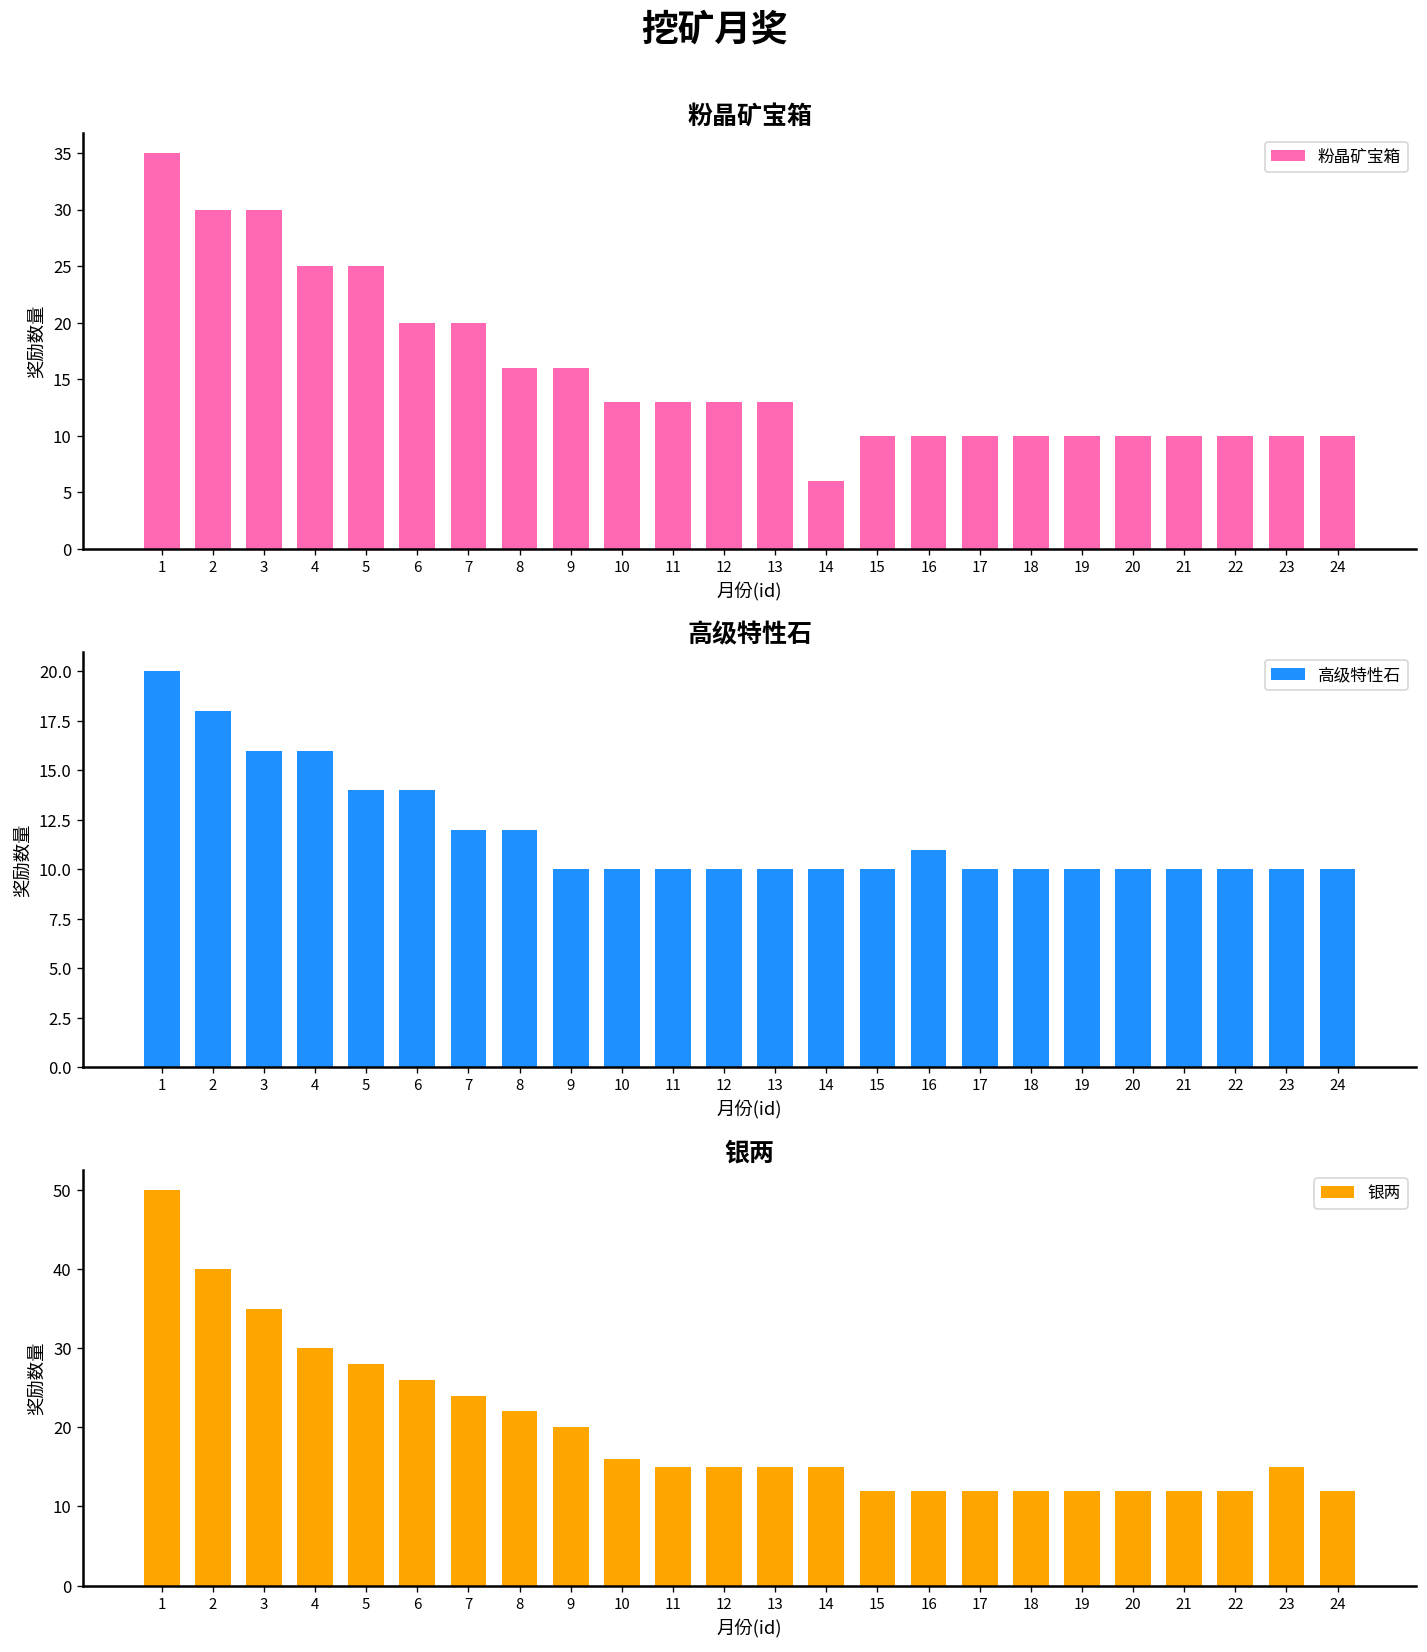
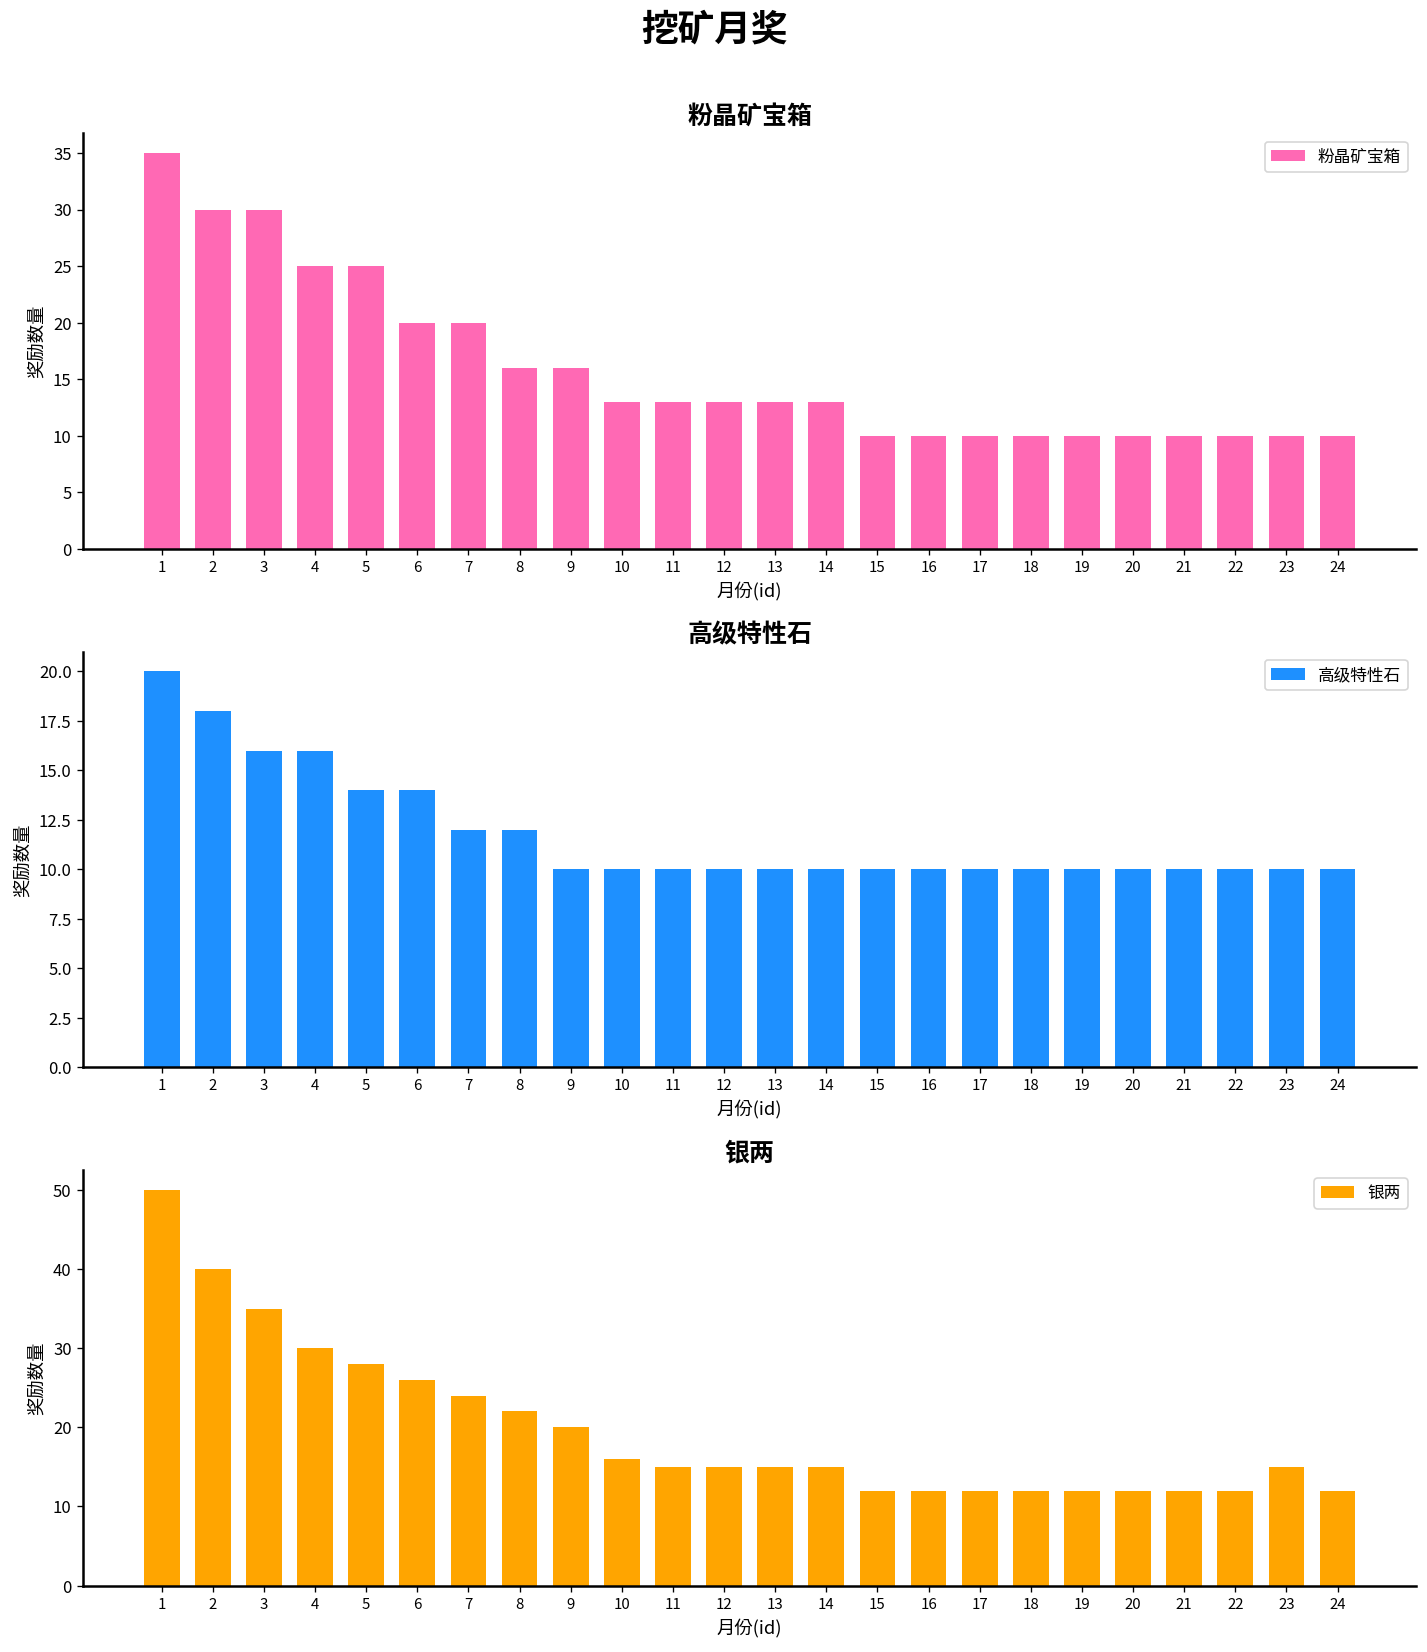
  {
    "粉晶矿宝箱": {
      "1": 35,
      "2": 30,
      "3": 30,
      "4": 25,
      "5": 25,
      "6": 20,
      "7": 20,
      "8": 16,
      "9": 16,
      "10": 13,
      "11": 13,
      "12": 13,
      "13": 13,
-     "14": 6,
+     "14": 13,
      "15": 10,
      "16": 10,
      "17": 10,
      "18": 10,
      "19": 10,
      "20": 10,
      "21": 10,
      "22": 10,
      "23": 10,
      "24": 10
    },
    "高级特性石": {
      "1": 20,
      "2": 18,
      "3": 16,
      "4": 16,
      "5": 14,
      "6": 14,
      "7": 12,
      "8": 12,
      "9": 10,
      "10": 10,
      "11": 10,
      "12": 10,
      "13": 10,
      "14": 10,
      "15": 10,
-     "16": 11,
+     "16": 10,
      "17": 10,
      "18": 10,
      "19": 10,
      "20": 10,
      "21": 10,
      "22": 10,
      "23": 10,
      "24": 10
    },
    "银两": {
      "1": 50,
      "2": 40,
      "3": 35,
      "4": 30,
      "5": 28,
      "6": 26,
      "7": 24,
      "8": 22,
      "9": 20,
      "10": 16,
      "11": 15,
      "12": 15,
      "13": 15,
      "14": 15,
      "15": 12,
      "16": 12,
      "17": 12,
      "18": 12,
      "19": 12,
      "20": 12,
      "21": 12,
      "22": 12,
      "23": 15,
      "24": 12
    }
  }
